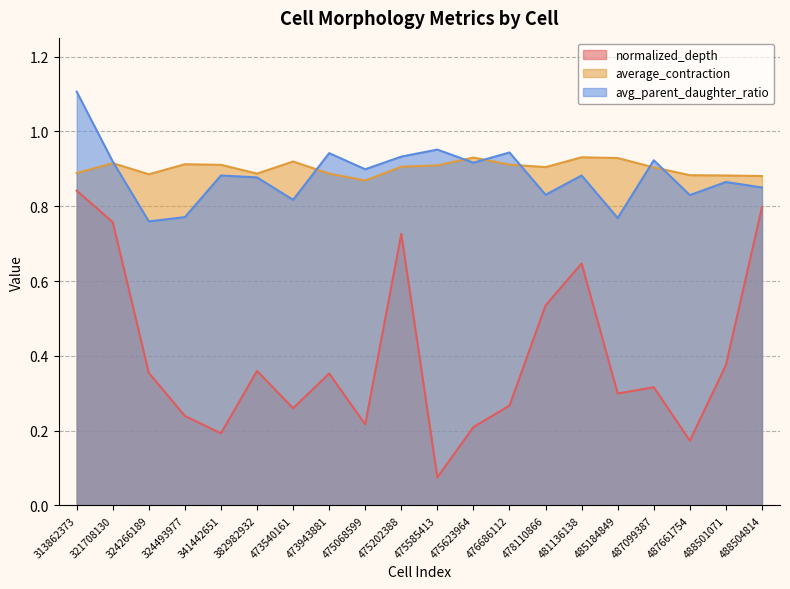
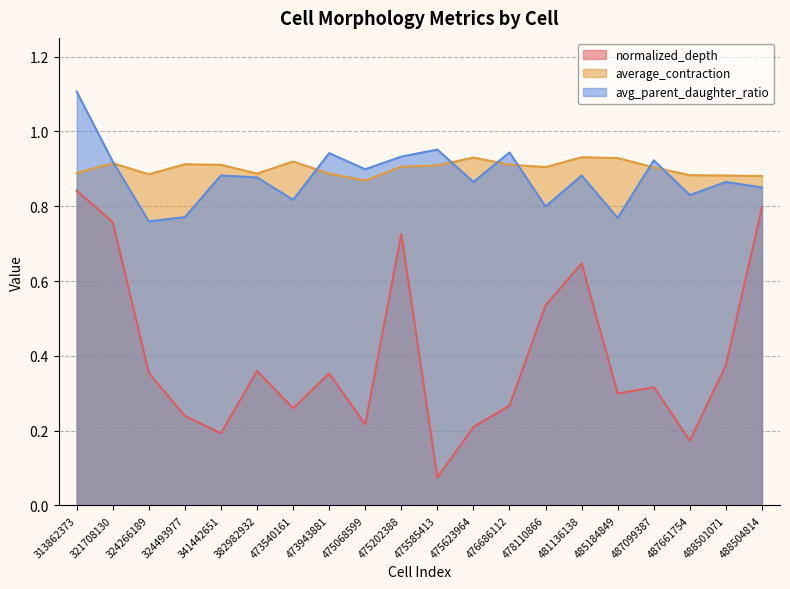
  {
    "avg_parent_daughter_ratio": {
      "313862373": 1.11,
      "324266189": 0.76,
      "324493977": 0.77,
      "341442651": 0.88,
      "382982932": 0.88,
      "473540161": 0.82,
      "473943881": 0.94,
      "475068599": 0.90,
      "475202388": 0.93,
      "475585413": 0.95,
-     "475623964": 0.92,
+     "475623964": 0.86,
      "476686112": 0.94,
-     "478110866": 0.83,
+     "478110866": 0.80,
      "481136138": 0.88,
      "485184849": 0.77,
      "487099387": 0.92,
      "487661754": 0.83,
      "488501071": 0.86,
      "488504814": 0.85
    }
  }
